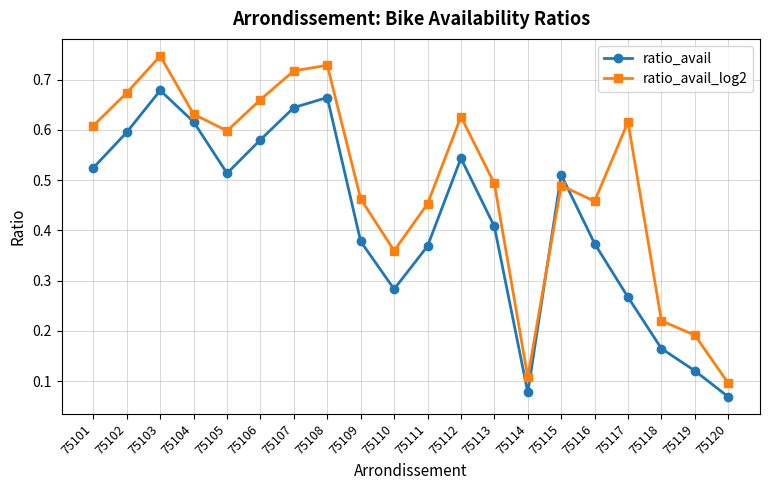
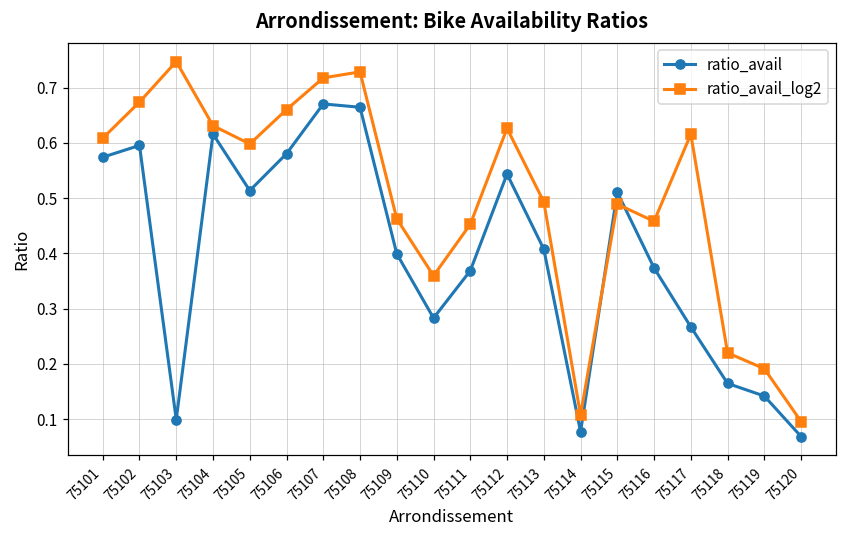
  {
    "ratio_avail": {
-     "75101": 0.52,
+     "75101": 0.57,
      "75102": 0.60,
-     "75103": 0.68,
+     "75103": 0.10,
      "75104": 0.62,
      "75105": 0.51,
      "75106": 0.58,
-     "75107": 0.64,
+     "75107": 0.67,
      "75108": 0.66,
-     "75109": 0.38,
+     "75109": 0.40,
      "75110": 0.28,
      "75111": 0.37,
      "75112": 0.54,
      "75113": 0.41,
      "75114": 0.08,
      "75115": 0.51,
      "75116": 0.37,
      "75117": 0.27,
      "75118": 0.16,
-     "75119": 0.12,
+     "75119": 0.14,
      "75120": 0.07
    },
    "ratio_avail_log2": {
      "75101": 0.61,
      "75102": 0.67,
      "75103": 0.75,
      "75104": 0.63,
      "75105": 0.60,
      "75106": 0.66,
      "75107": 0.72,
      "75108": 0.73,
      "75109": 0.46,
      "75110": 0.36,
      "75111": 0.45,
      "75112": 0.63,
      "75113": 0.49,
      "75114": 0.11,
      "75115": 0.49,
      "75116": 0.46,
      "75117": 0.62,
      "75118": 0.22,
      "75119": 0.19,
      "75120": 0.10
    }
  }
